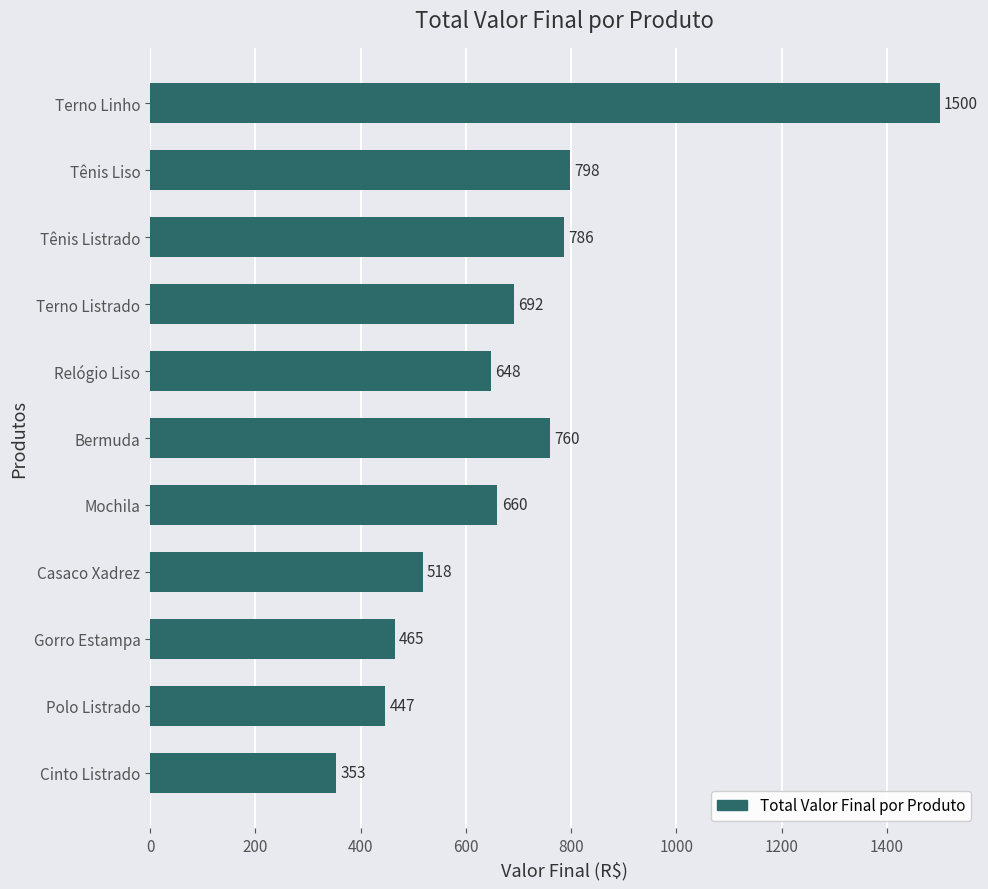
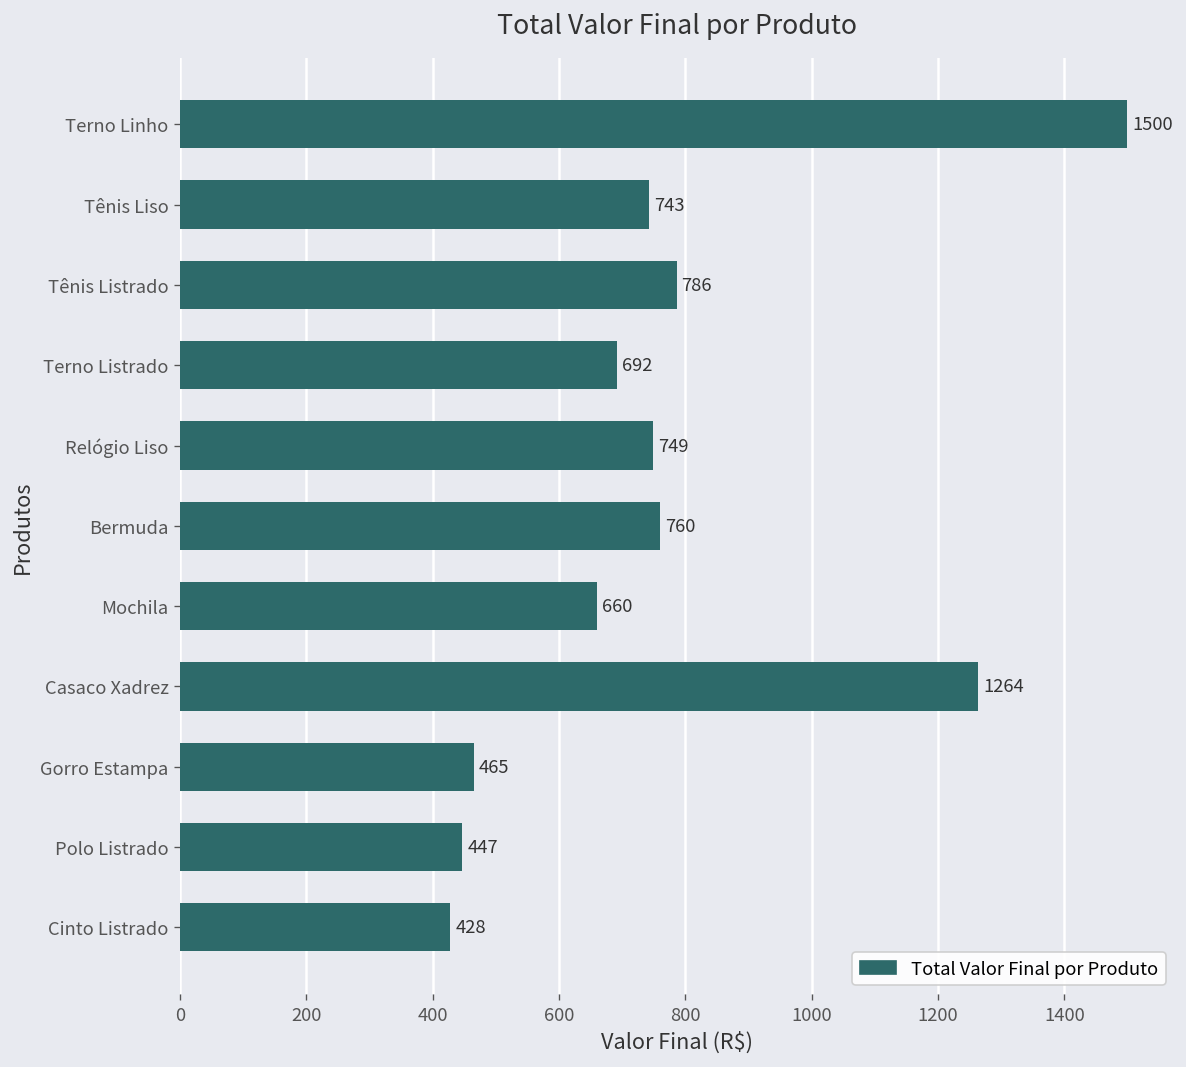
  {
    "Terno Linho": 1500,
-   "Tênis Liso": 798,
+   "Tênis Liso": 743,
    "Tênis Listrado": 786,
    "Terno Listrado": 692,
-   "Relógio Liso": 648,
+   "Relógio Liso": 749,
    "Bermuda": 760,
    "Mochila": 660,
-   "Casaco Xadrez": 518,
+   "Casaco Xadrez": 1264,
    "Gorro Estampa": 465,
    "Polo Listrado": 447,
-   "Cinto Listrado": 353
+   "Cinto Listrado": 428
  }
